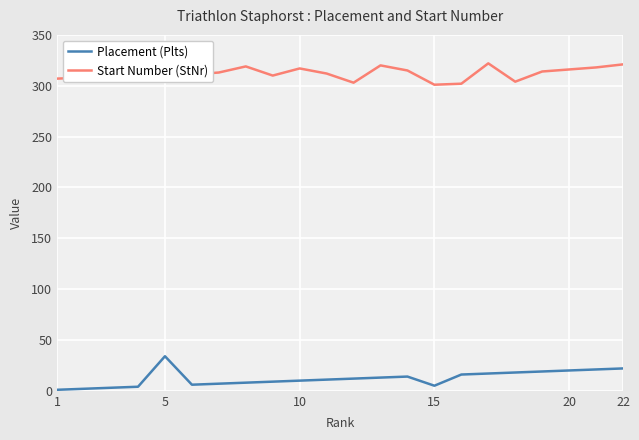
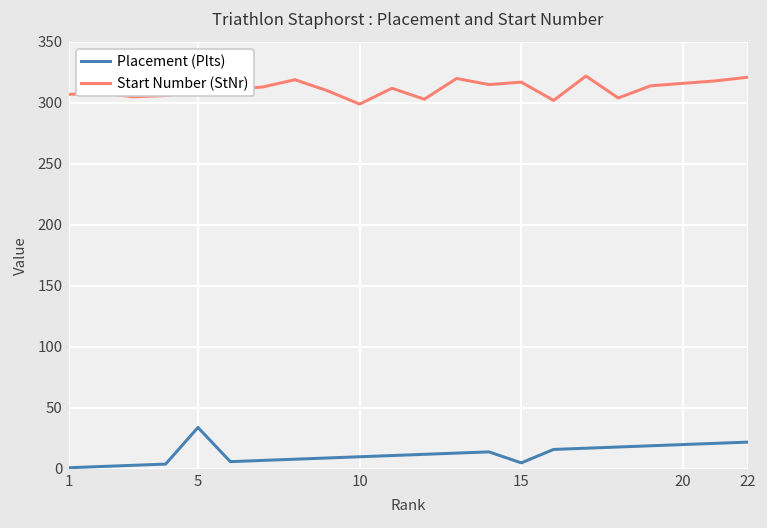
  {
    "Placement (Plts)": {
      "1": 1,
      "5": 34,
      "10": 10,
      "15": 5,
      "20": 20,
      "22": 22
    },
    "Start Number (StNr)": {
      "1": 307,
-     "10": 317,
-     "15": 301,
+     "10": 299,
+     "15": 317,
      "20": 316,
      "22": 321
    }
  }
